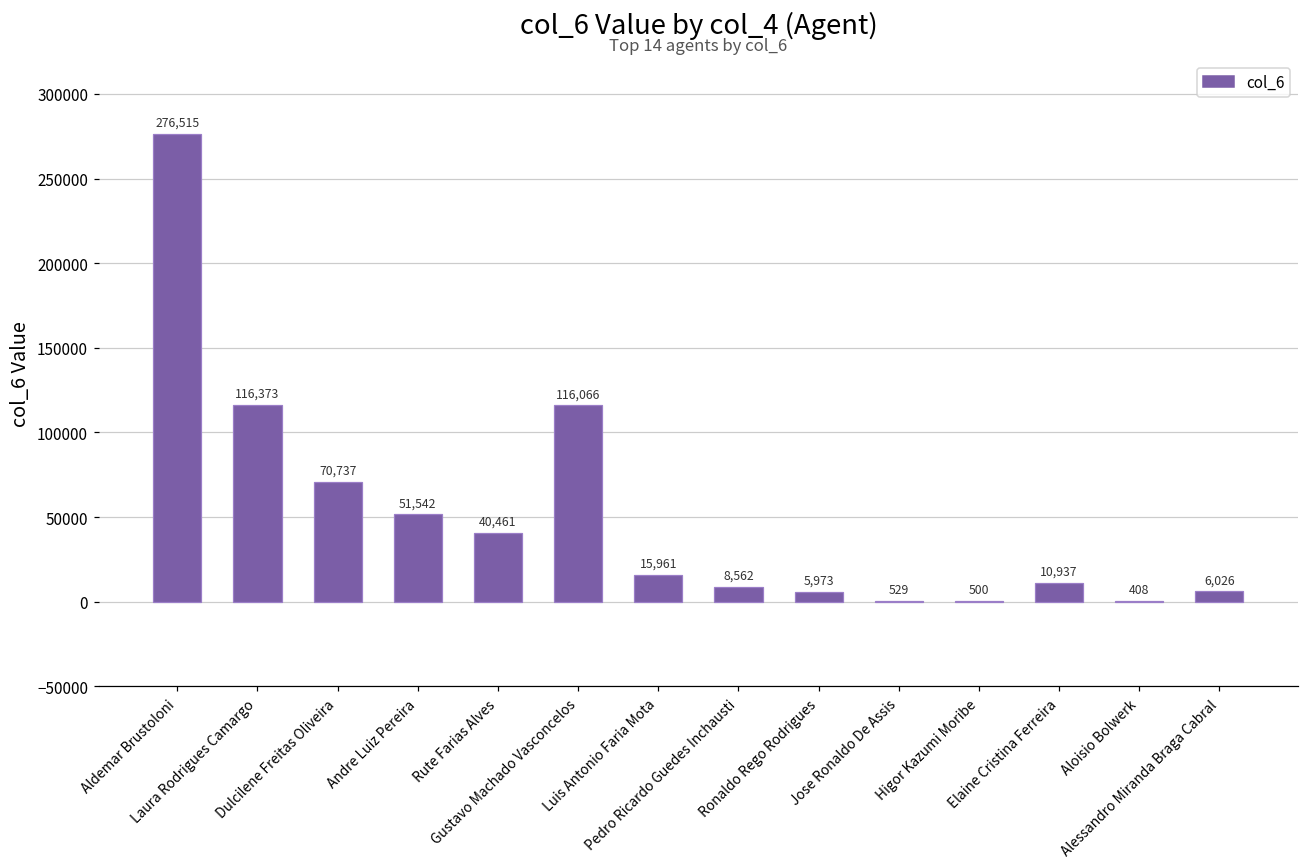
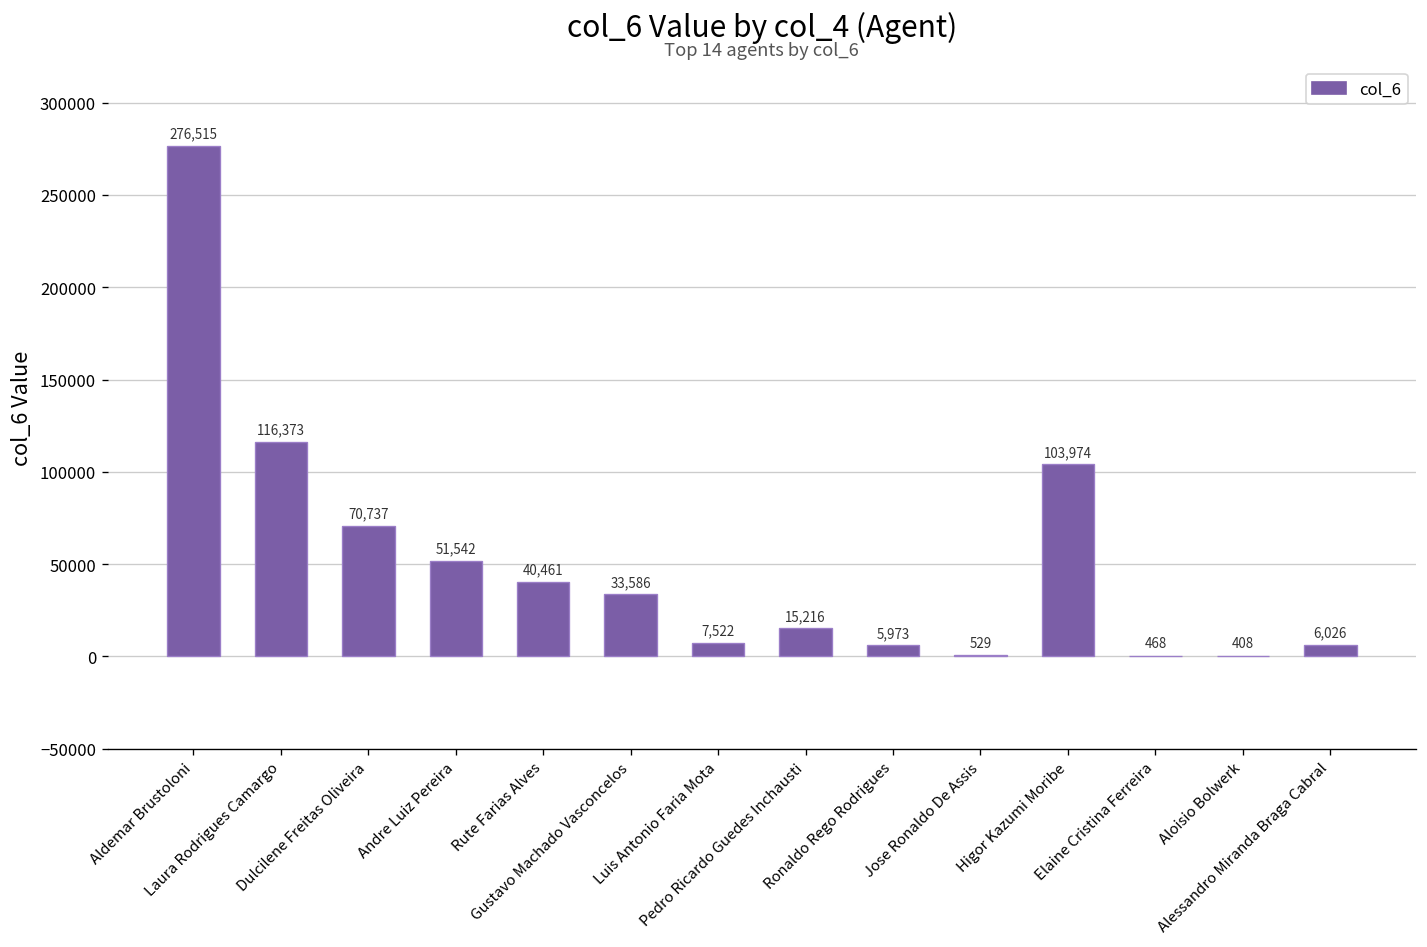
  {
    "Aldemar Brustoloni": "276,515",
    "Laura Rodrigues Camargo": "116,373",
    "Dulcilene Freitas Oliveira": "70,737",
    "Andre Luiz Pereira": "51,542",
    "Rute Farias Alves": "40,461",
-   "Gustavo Machado Vasconcelos": "116,066",
-   "Luis Antonio Faria Mota": "15,961",
-   "Pedro Ricardo Guedes Inchausti": "8,562",
+   "Gustavo Machado Vasconcelos": "33,586",
+   "Luis Antonio Faria Mota": "7,522",
+   "Pedro Ricardo Guedes Inchausti": "15,216",
    "Ronaldo Rego Rodrigues": "5,973",
    "Jose Ronaldo De Assis": "529",
-   "Higor Kazumi Moribe": "500",
-   "Elaine Cristina Ferreira": "10,937",
+   "Higor Kazumi Moribe": "103,974",
+   "Elaine Cristina Ferreira": "468",
    "Aloisio Bolwerk": "408",
    "Alessandro Miranda Braga Cabral": "6,026"
  }
